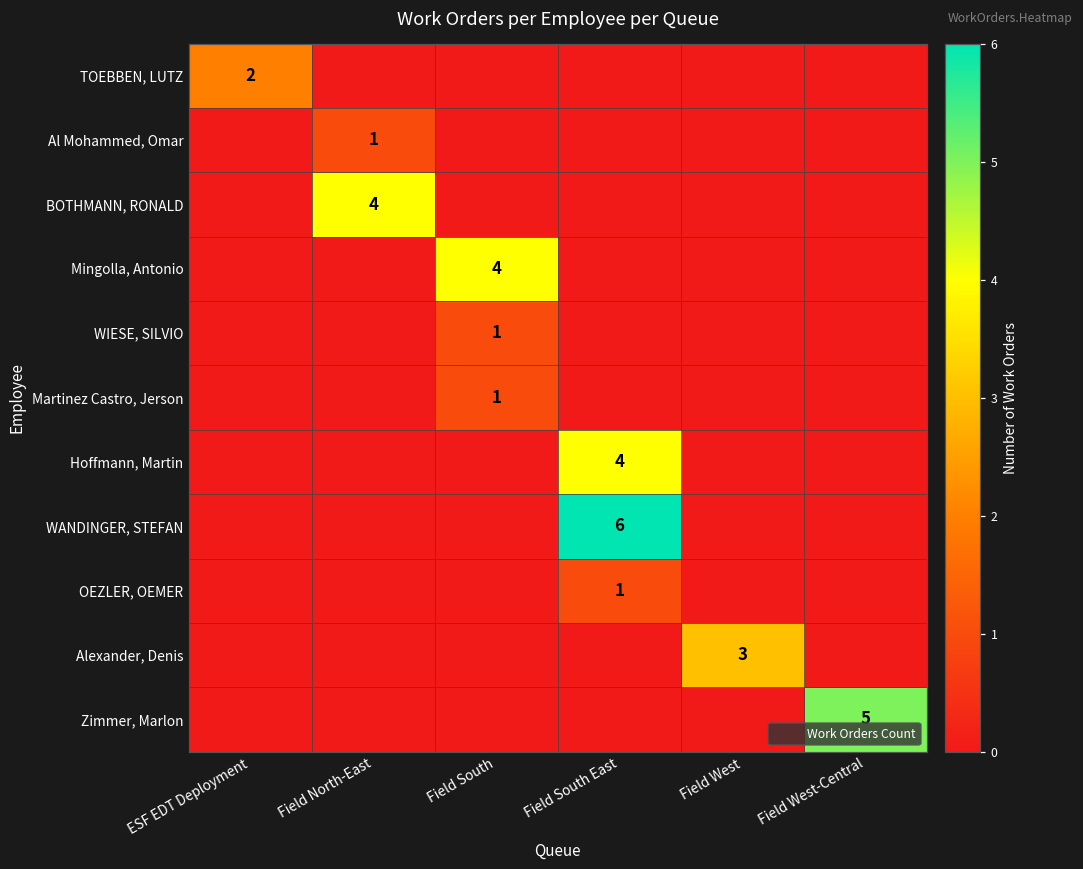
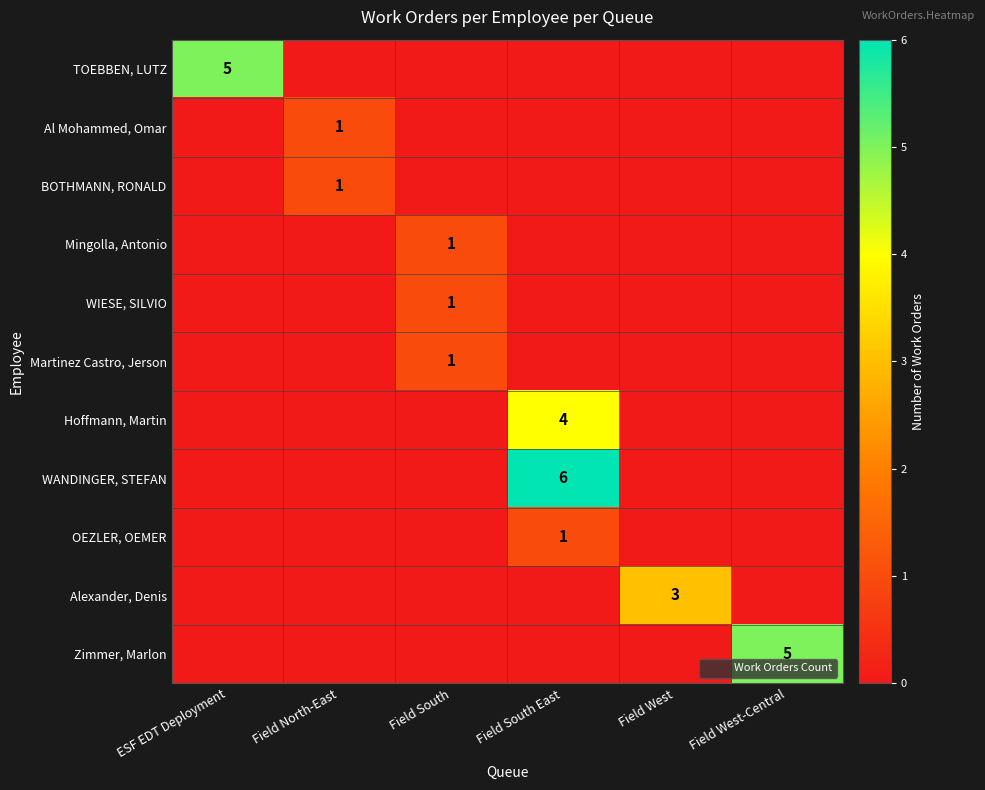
  {
    "TOEBBEN, LUTZ": {
-     "ESF EDT Deployment": 2
+     "ESF EDT Deployment": 5
    },
    "Al Mohammed, Omar": {
      "Field North-East": 1
    },
    "BOTHMANN, RONALD": {
-     "Field North-East": 4
+     "Field North-East": 1
    },
    "Mingolla, Antonio": {
-     "Field South": 4
+     "Field South": 1
    },
    "WIESE, SILVIO": {
      "Field South": 1
    },
    "Martinez Castro, Jerson": {
      "Field South": 1
    },
    "Hoffmann, Martin": {
      "Field South East": 4
    },
    "WANDINGER, STEFAN": {
      "Field South East": 6
    },
    "OEZLER, OEMER": {
      "Field South East": 1
    },
    "Alexander, Denis": {
      "Field West": 3
    }
  }
